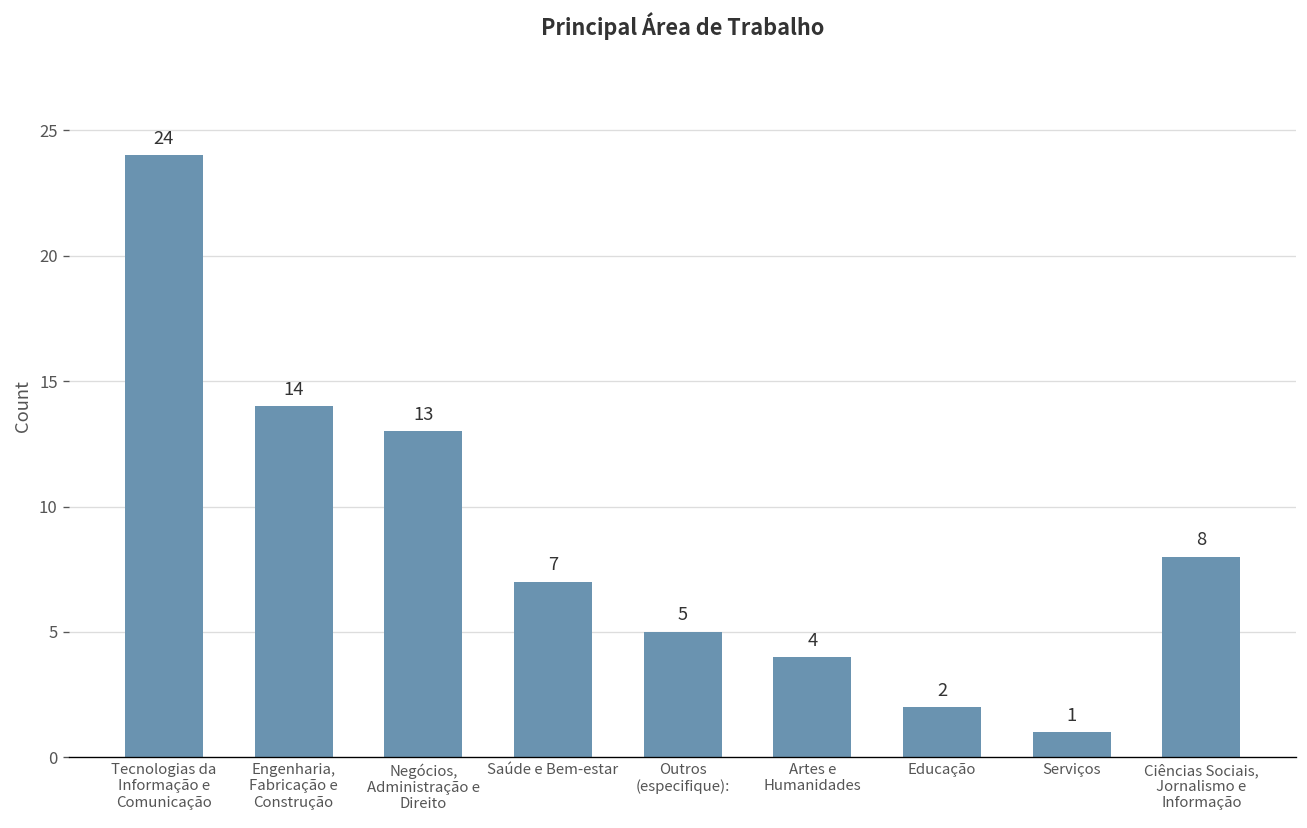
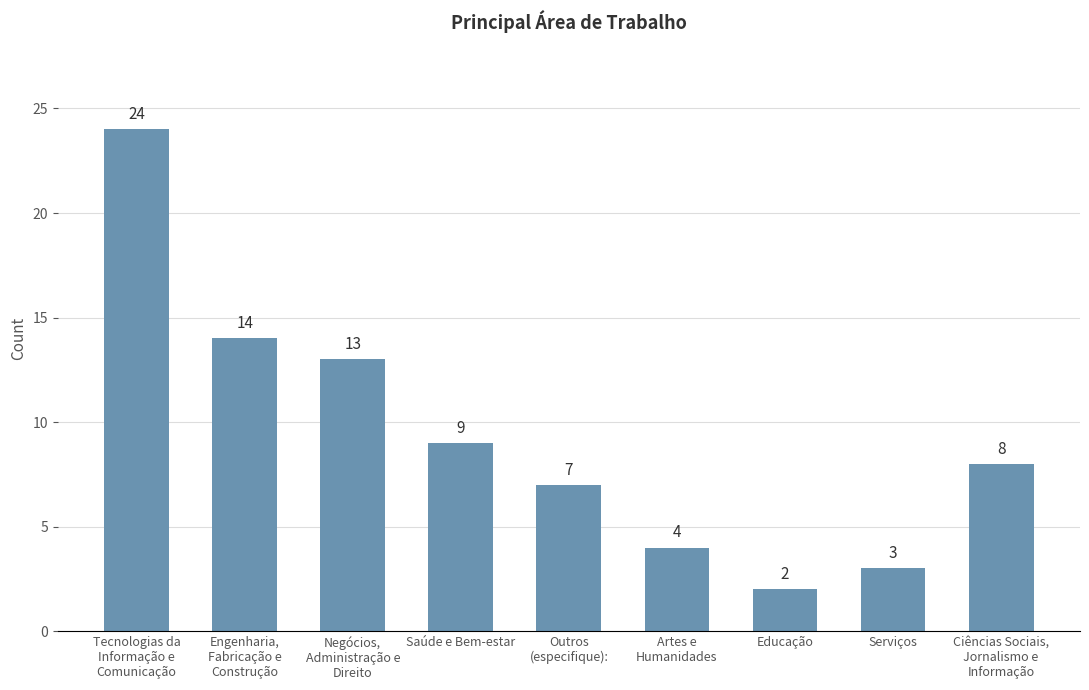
  {
    "Tecnologias da Informação e Comunicação": 24,
    "Engenharia, Fabricação e Construção": 14,
    "Negócios, Administração e Direito": 13,
-   "Saúde e Bem-estar": 7,
-   "Outros (especifique):": 5,
+   "Saúde e Bem-estar": 9,
+   "Outros (especifique):": 7,
    "Artes e Humanidades": 4,
    "Educação": 2,
-   "Serviços": 1,
+   "Serviços": 3,
    "Ciências Sociais, Jornalismo e Informação": 8
  }
